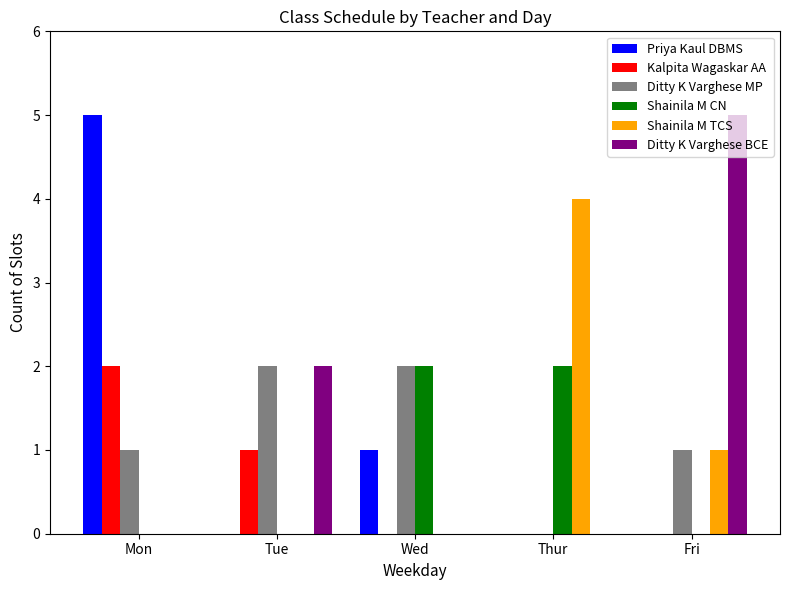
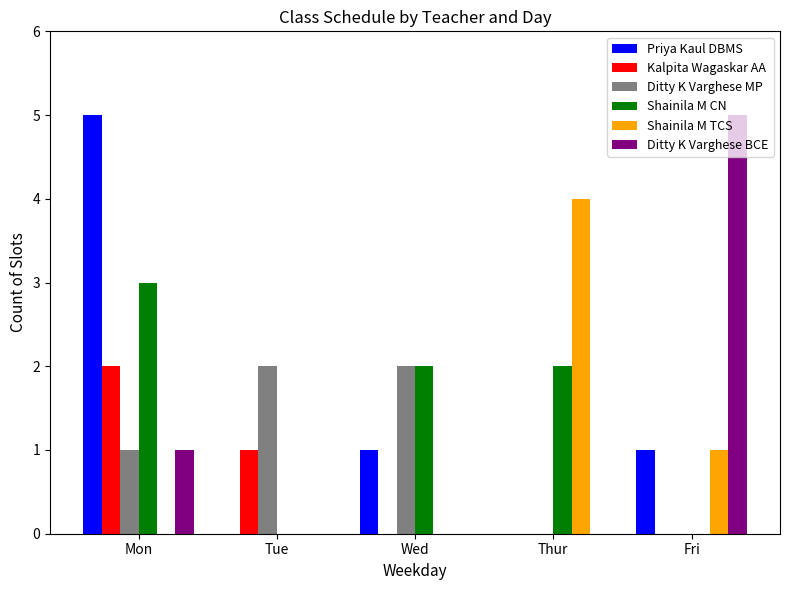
  {
    "Priya Kaul DBMS": {
      "Mon": 5,
      "Tue": 0,
      "Wed": 1,
      "Thur": 0,
-     "Fri": 0
+     "Fri": 1
    },
    "Kalpita Wagaskar AA": {
      "Mon": 2,
      "Tue": 1,
      "Wed": 0,
      "Thur": 0,
      "Fri": 0
    },
    "Ditty K Varghese MP": {
      "Mon": 1,
      "Tue": 2,
      "Wed": 2,
      "Thur": 0,
-     "Fri": 1
+     "Fri": 0
    },
    "Shainila M CN": {
-     "Mon": 0,
+     "Mon": 3,
      "Tue": 0,
      "Wed": 2,
      "Thur": 2,
      "Fri": 0
    },
    "Shainila M TCS": {
      "Mon": 0,
      "Tue": 0,
      "Wed": 0,
      "Thur": 4,
      "Fri": 1
    },
    "Ditty K Varghese BCE": {
-     "Mon": 0,
-     "Tue": 2,
+     "Mon": 1,
+     "Tue": 0,
      "Wed": 0,
      "Thur": 0
    }
  }
